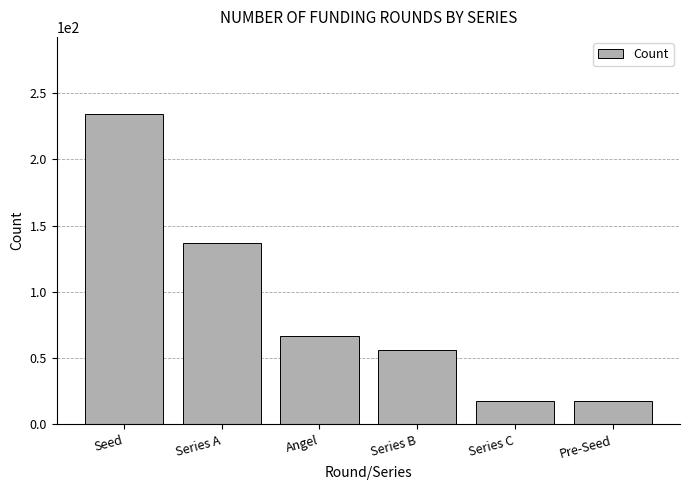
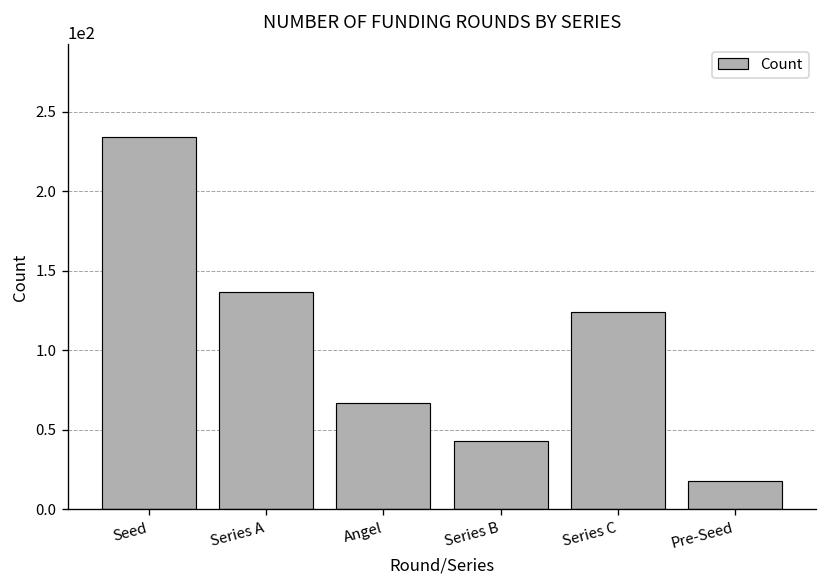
  {
    "Seed": 234,
    "Series A": 137,
    "Angel": 67,
-   "Series B": 56,
-   "Series C": 18,
+   "Series B": 43,
+   "Series C": 124,
    "Pre-Seed": 18
  }
